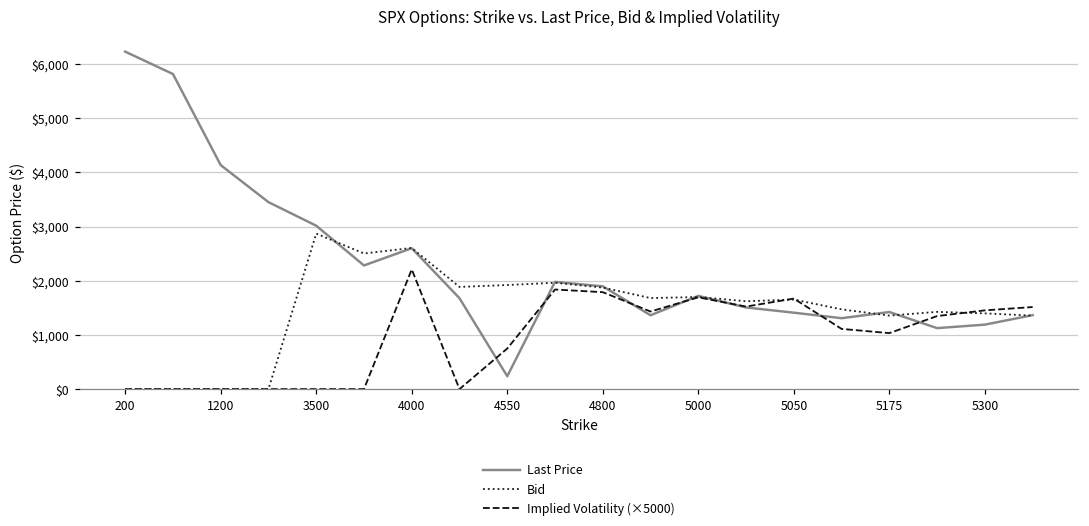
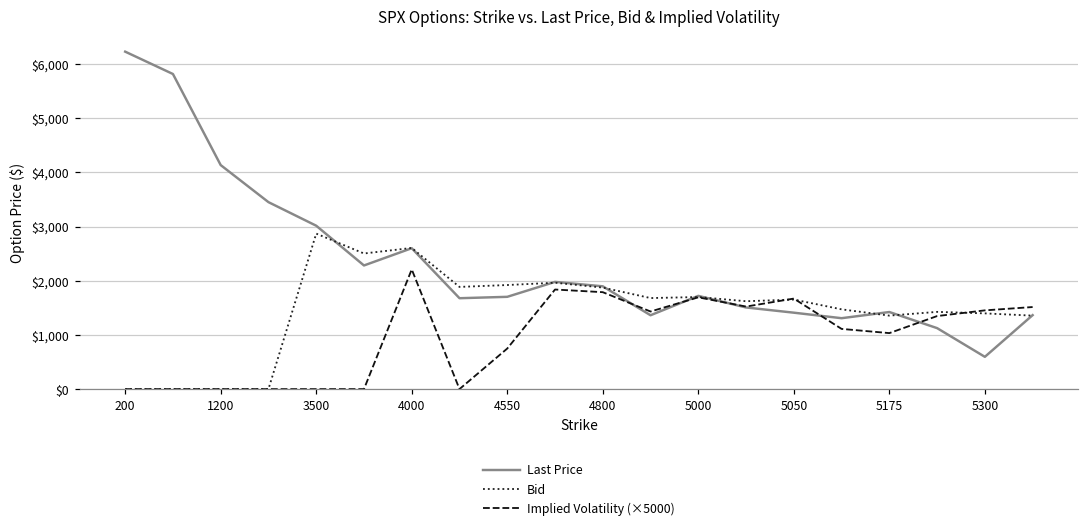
  {
    "Last Price": {
      "200": "$6,200",
      "1200": "$4,100",
      "3500": "$3,000",
-     "4550": "$200",
+     "4550": "$1,700",
      "5050": "$1,400",
      "5175": "$1,400",
-     "5300": "$1,200"
+     "5300": "$600"
    }
  }
